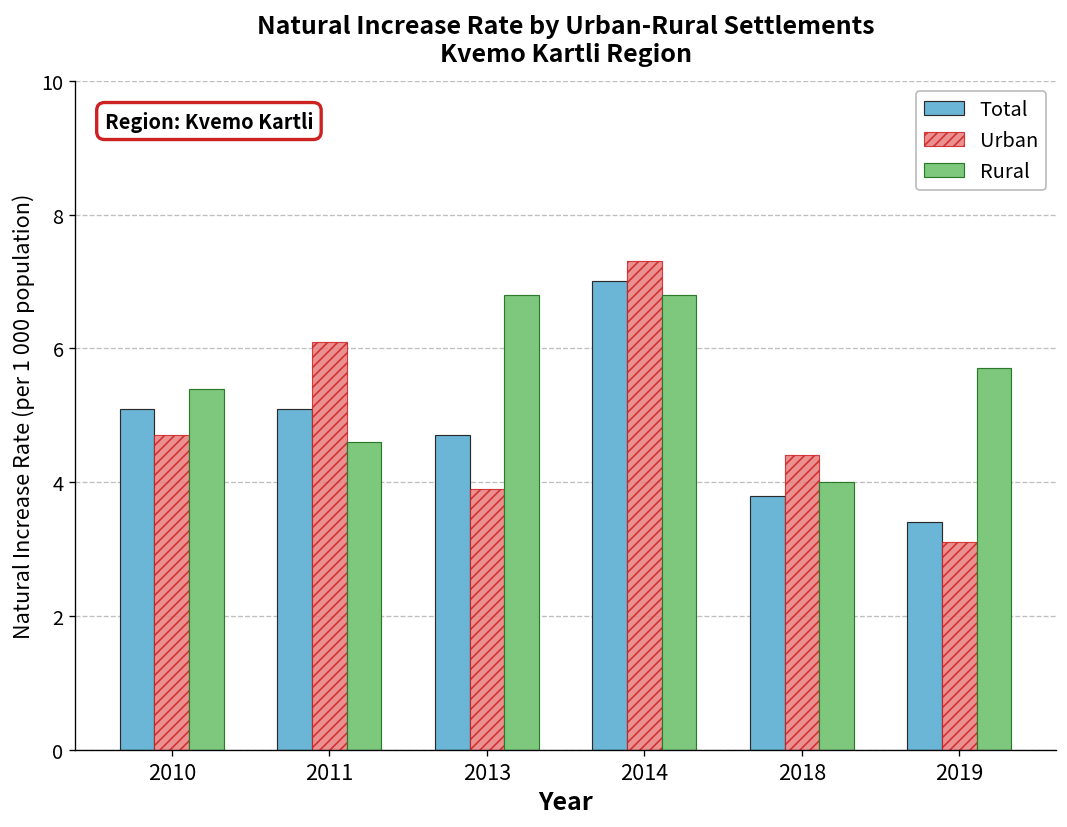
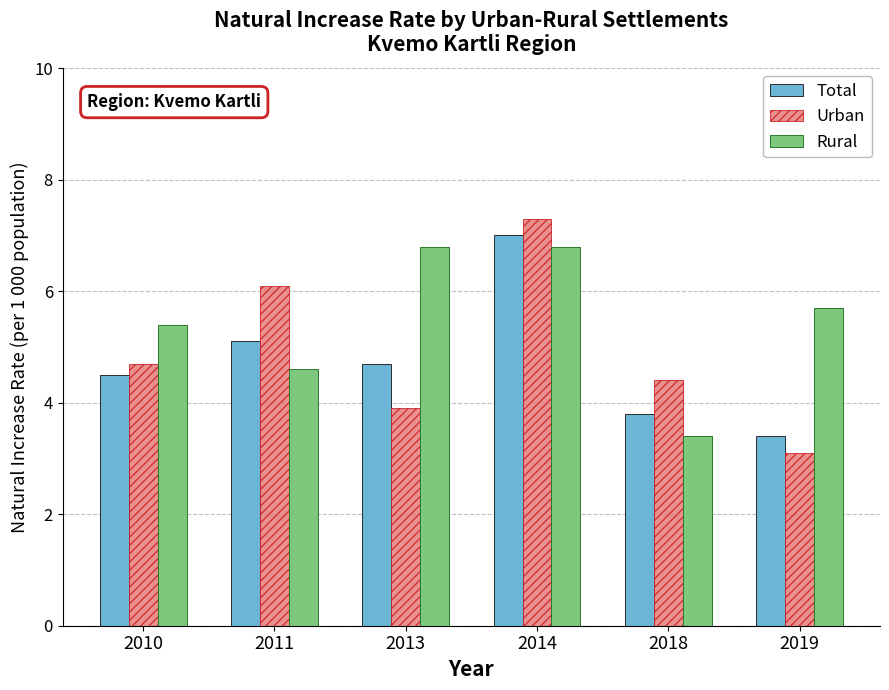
  {
    "Total": {
-     "2010": 5.1,
+     "2010": 4.5,
      "2011": 5.1,
      "2013": 4.7,
      "2014": 7.0,
      "2018": 3.8,
      "2019": 3.4
    },
    "Urban": {
      "2010": 4.7,
      "2011": 6.1,
      "2013": 3.9,
      "2014": 7.3,
      "2018": 4.4,
      "2019": 3.1
    },
    "Rural": {
      "2010": 5.4,
      "2011": 4.6,
      "2013": 6.8,
      "2014": 6.8,
-     "2018": 4.0,
+     "2018": 3.4,
      "2019": 5.7
    }
  }
